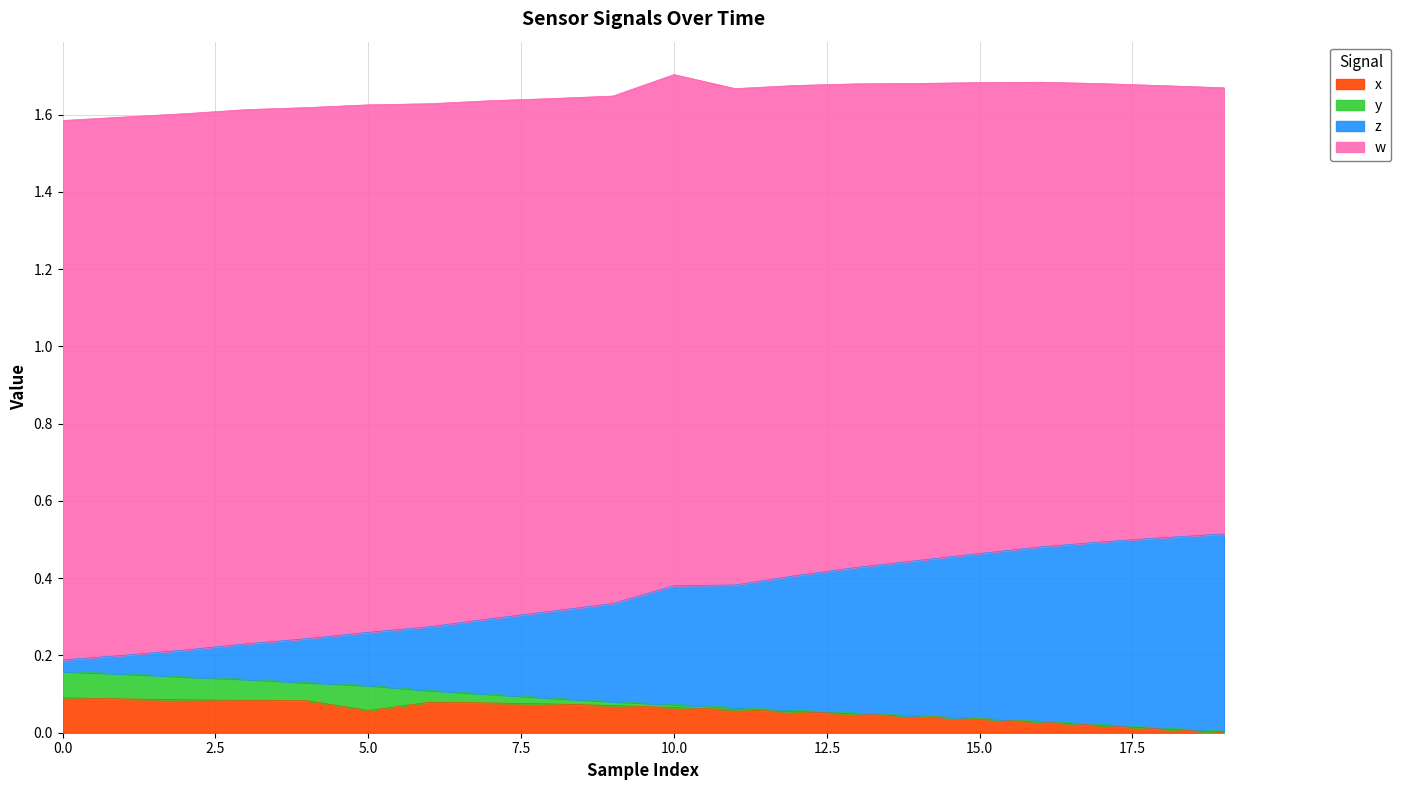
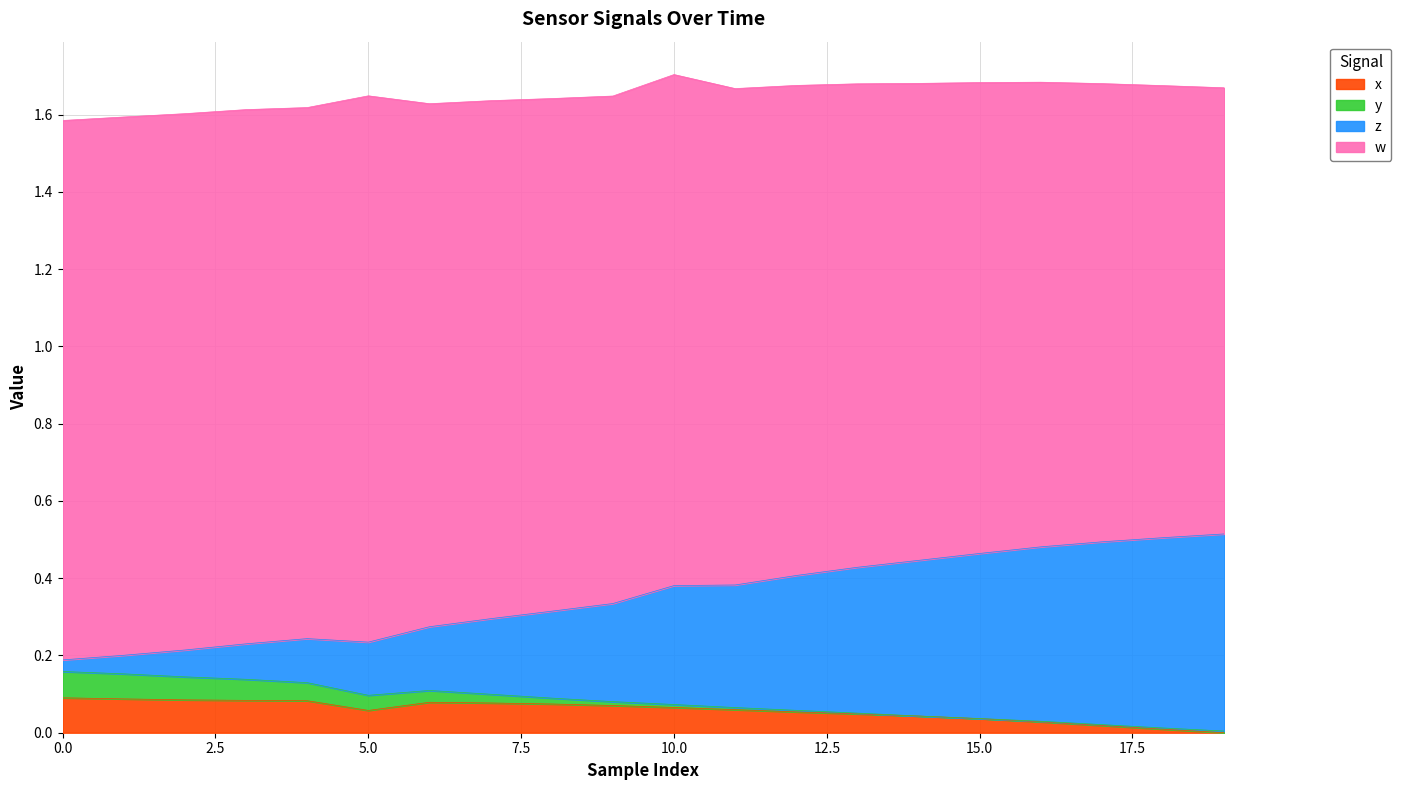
  {
    "x": {
      "0.0": 0.09,
      "5.0": 0.06,
      "10.0": 0.07
    },
    "y": {
      "0.0": 0.07,
-     "5.0": 0.06,
+     "5.0": 0.04,
      "10.0": 0.01
    },
    "z": {
      "0.0": 0.03,
      "5.0": 0.14,
      "10.0": 0.31,
      "15.0": 0.43
    },
    "w": {
      "0.0": 1.40,
-     "5.0": 1.37,
+     "5.0": 1.41,
      "10.0": 1.32,
      "15.0": 1.22
    }
  }
